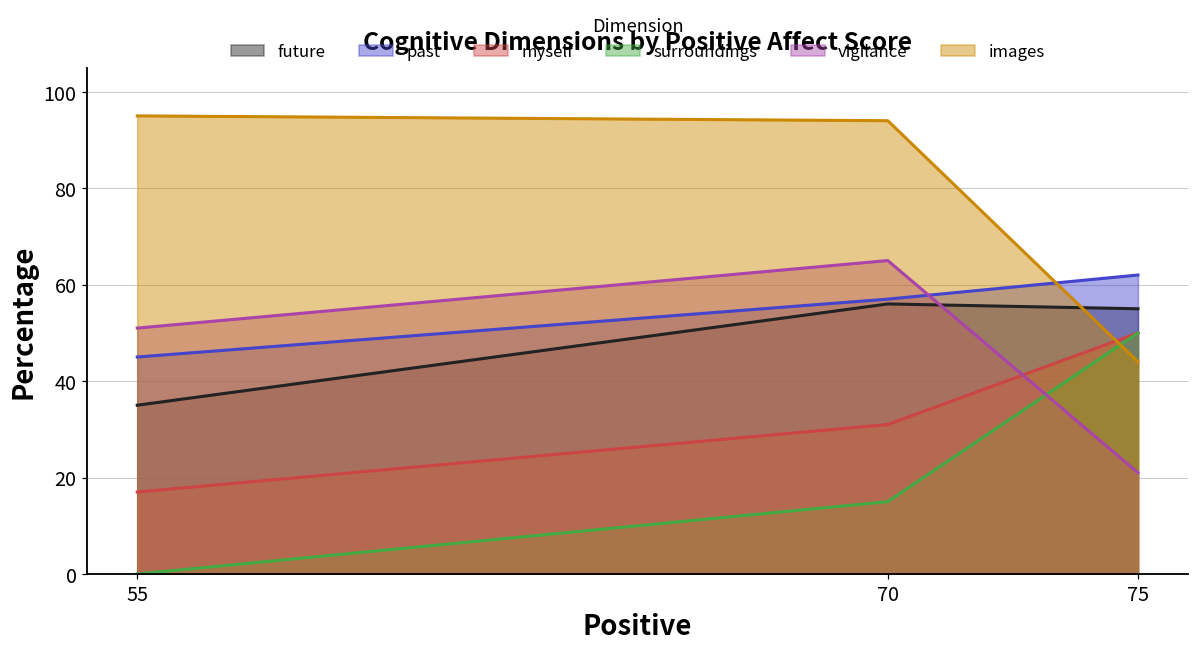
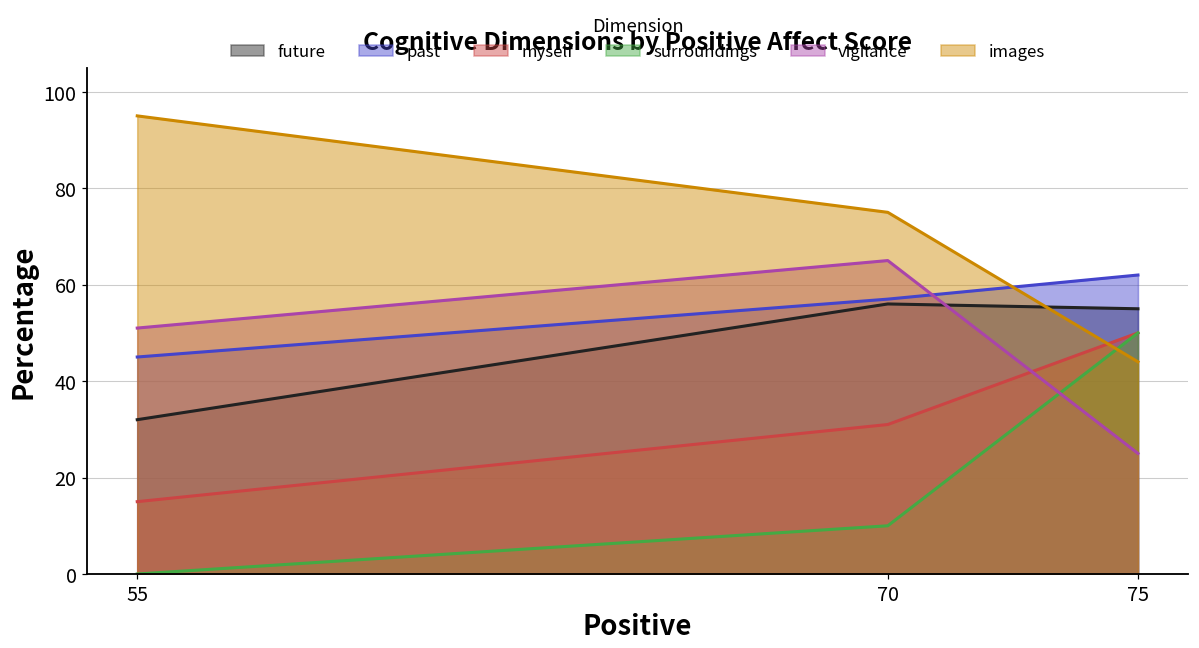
  {
    "future": {
-     "55": 35,
+     "55": 32,
      "70": 56,
      "75": 55
    },
    "past": {
      "55": 45,
      "70": 57,
      "75": 62
    },
    "myself": {
-     "55": 17,
+     "55": 15,
      "70": 31
    },
    "surroundings": {
      "55": 0,
-     "70": 15
+     "70": 10
    },
    "vigilance": {
      "55": 51,
      "70": 65,
-     "75": 21
+     "75": 25
    },
    "images": {
      "55": 95,
-     "70": 94,
+     "70": 75,
      "75": 44
    }
  }
